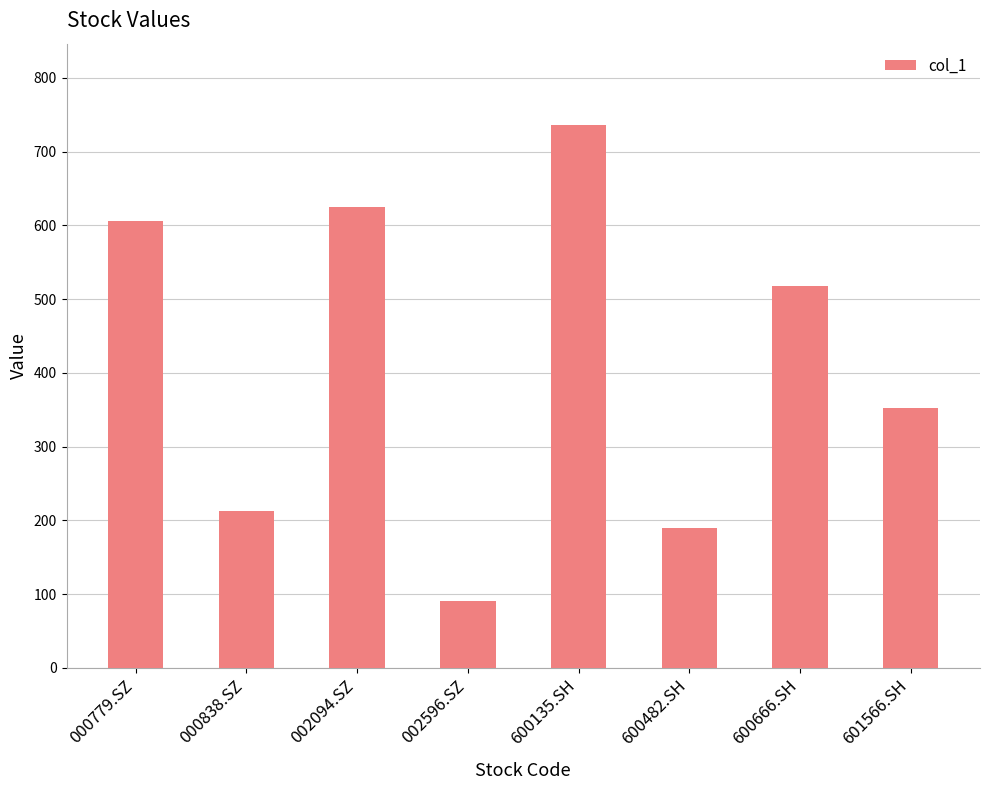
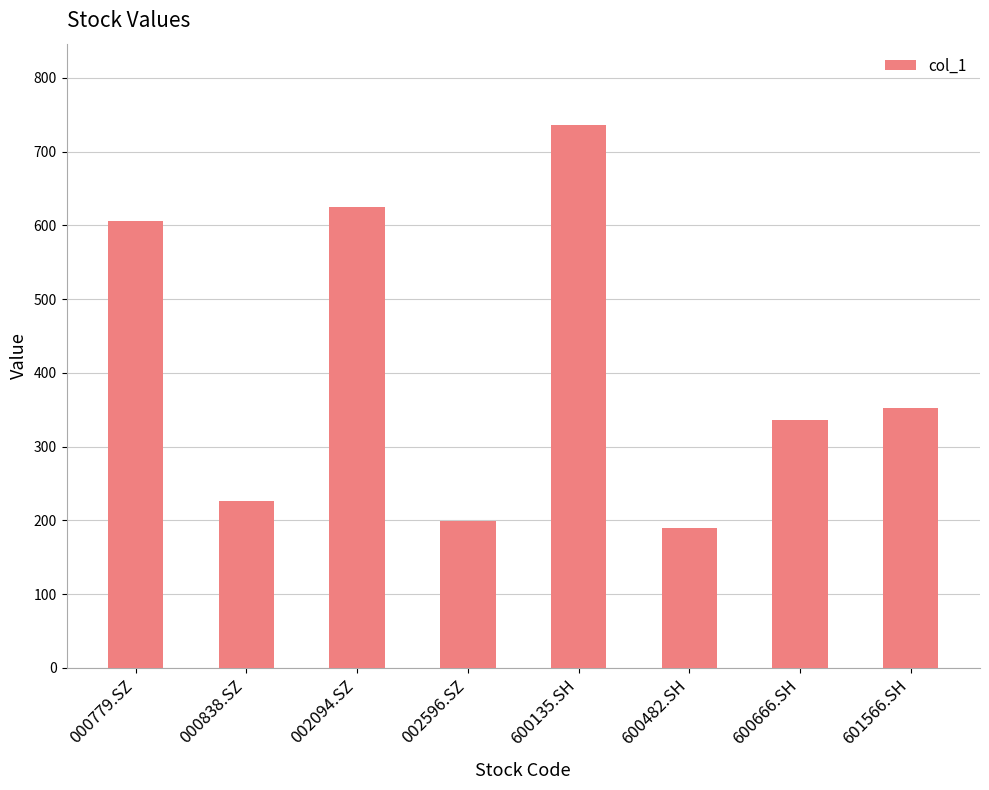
  {
    "000779.SZ": 610,
-   "000838.SZ": 210,
+   "000838.SZ": 230,
    "002094.SZ": 630,
-   "002596.SZ": 90,
+   "002596.SZ": 200,
    "600135.SH": 740,
    "600482.SH": 190,
-   "600666.SH": 520,
+   "600666.SH": 340,
    "601566.SH": 350
  }
